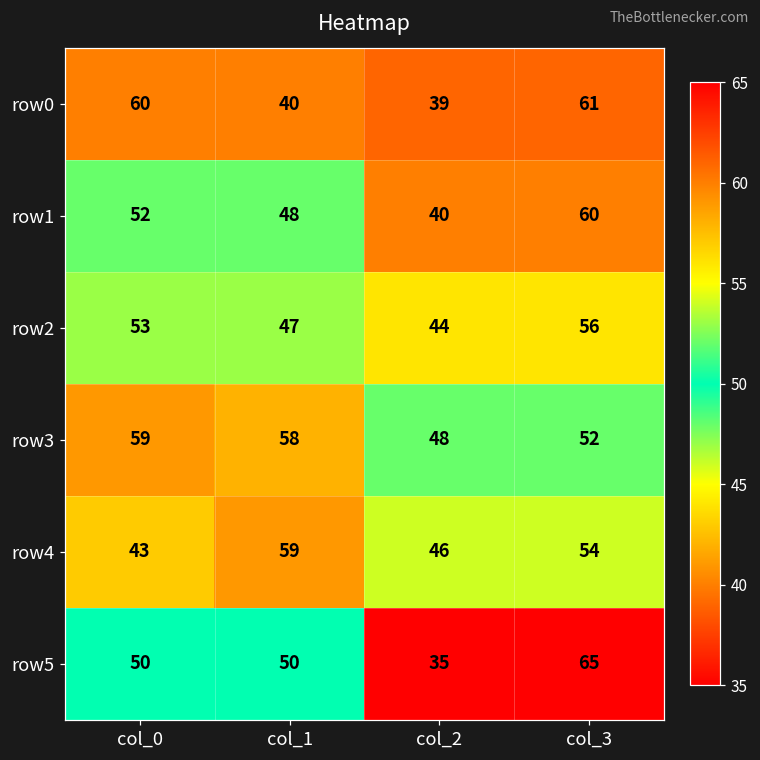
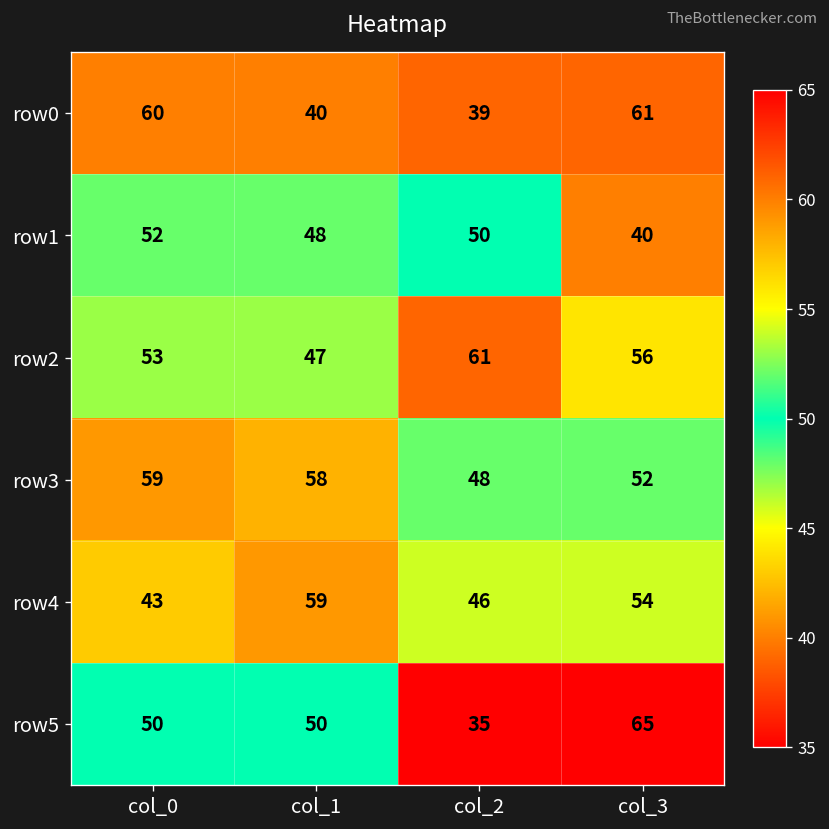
  {
    "row0": {
      "col_0": 60,
      "col_1": 40,
      "col_2": 39,
      "col_3": 61
    },
    "row1": {
      "col_0": 52,
      "col_1": 48,
-     "col_2": 40,
-     "col_3": 60
+     "col_2": 50,
+     "col_3": 40
    },
    "row2": {
      "col_0": 53,
      "col_1": 47,
-     "col_2": 44,
+     "col_2": 61,
      "col_3": 56
    },
    "row3": {
      "col_0": 59,
      "col_1": 58,
      "col_2": 48,
      "col_3": 52
    },
    "row4": {
      "col_0": 43,
      "col_1": 59,
      "col_2": 46,
      "col_3": 54
    },
    "row5": {
      "col_0": 50,
      "col_1": 50,
      "col_2": 35,
      "col_3": 65
    }
  }
